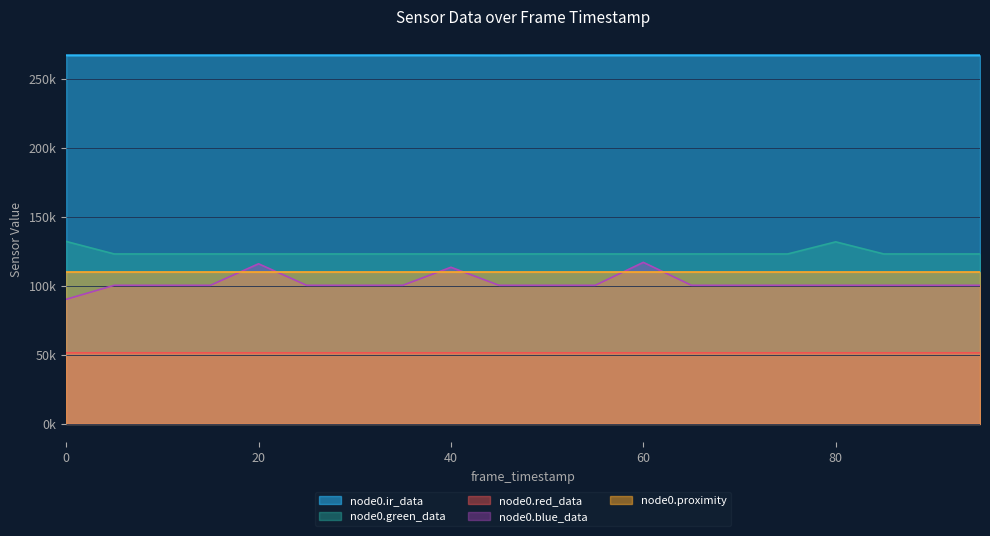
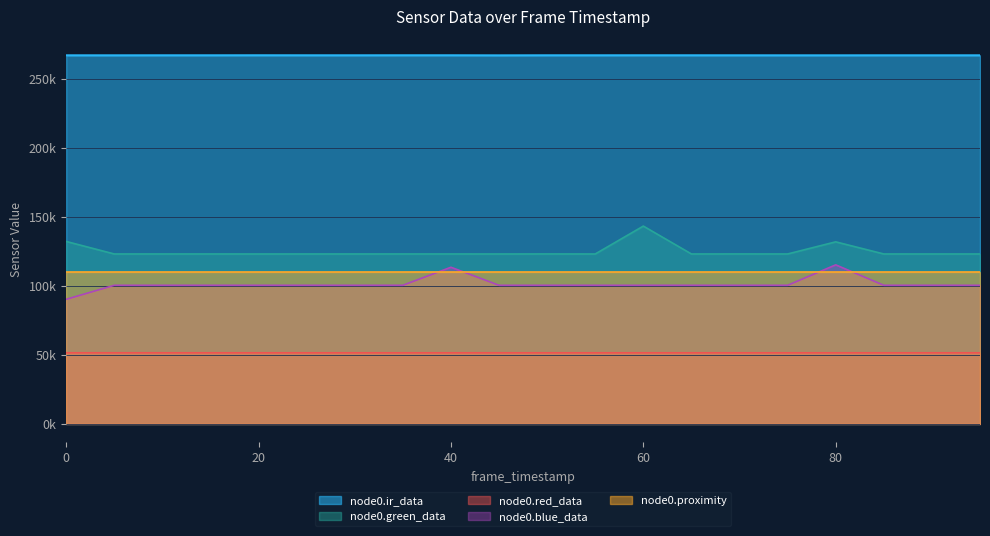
  {
    "node0.ir_data": {
      "0": 267000,
      "20": 267000,
      "40": 267000,
      "60": 267000,
      "80": 267000
    },
    "node0.green_data": {
      "0": 132000,
      "20": 123000,
      "40": 123000,
-     "60": 123000,
+     "60": 143000,
      "80": 132000
    },
    "node0.red_data": {
      "0": 52000,
      "20": 52000,
      "40": 52000,
      "60": 52000,
      "80": 52000
    },
    "node0.blue_data": {
      "0": 90000,
-     "20": 116000,
+     "20": 101000,
      "40": 114000,
-     "60": 117000,
-     "80": 101000
+     "60": 101000,
+     "80": 115000
    },
    "node0.proximity": {
      "0": 110000,
      "20": 110000,
      "40": 110000,
      "60": 110000,
      "80": 110000
    }
  }
